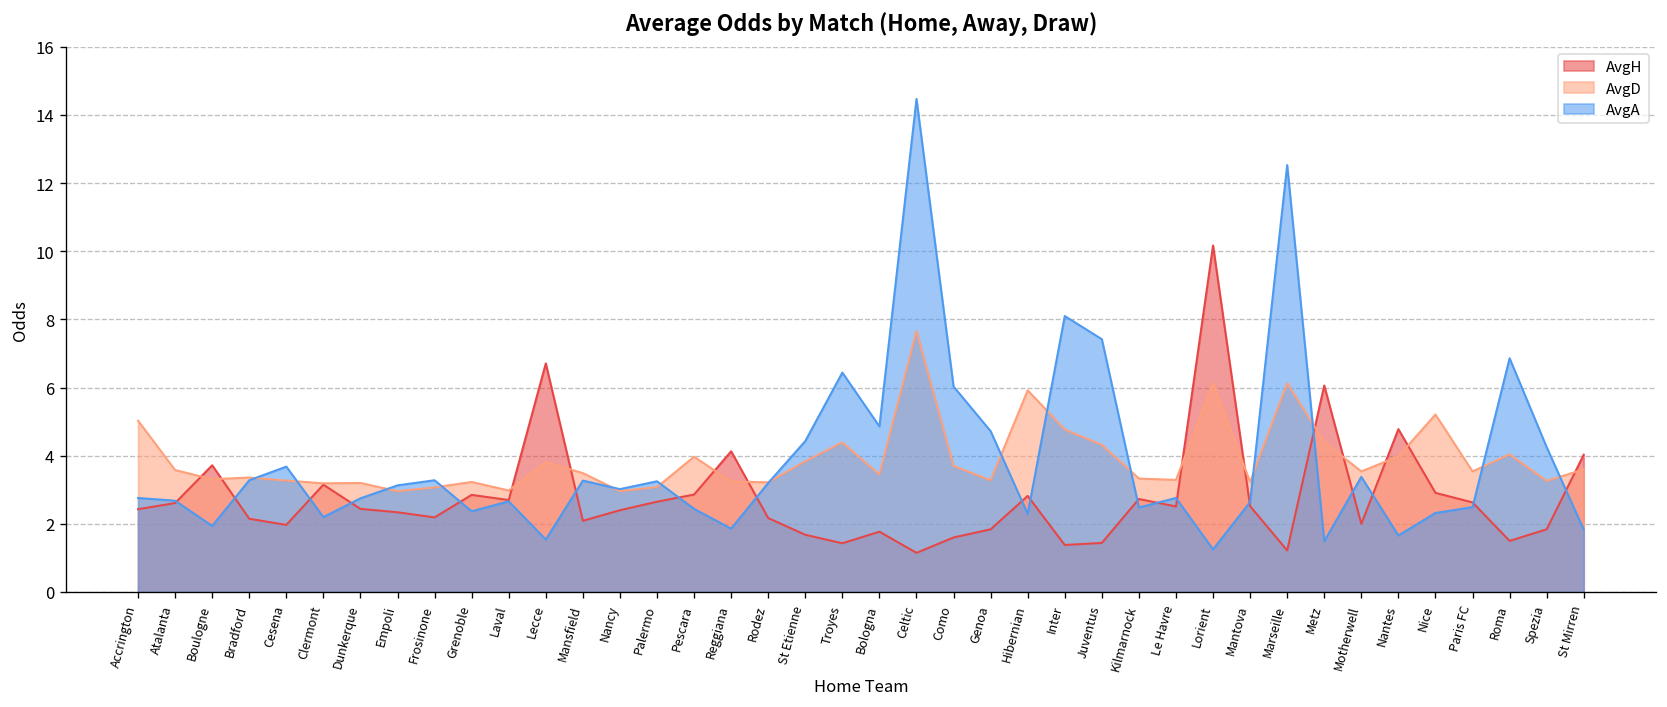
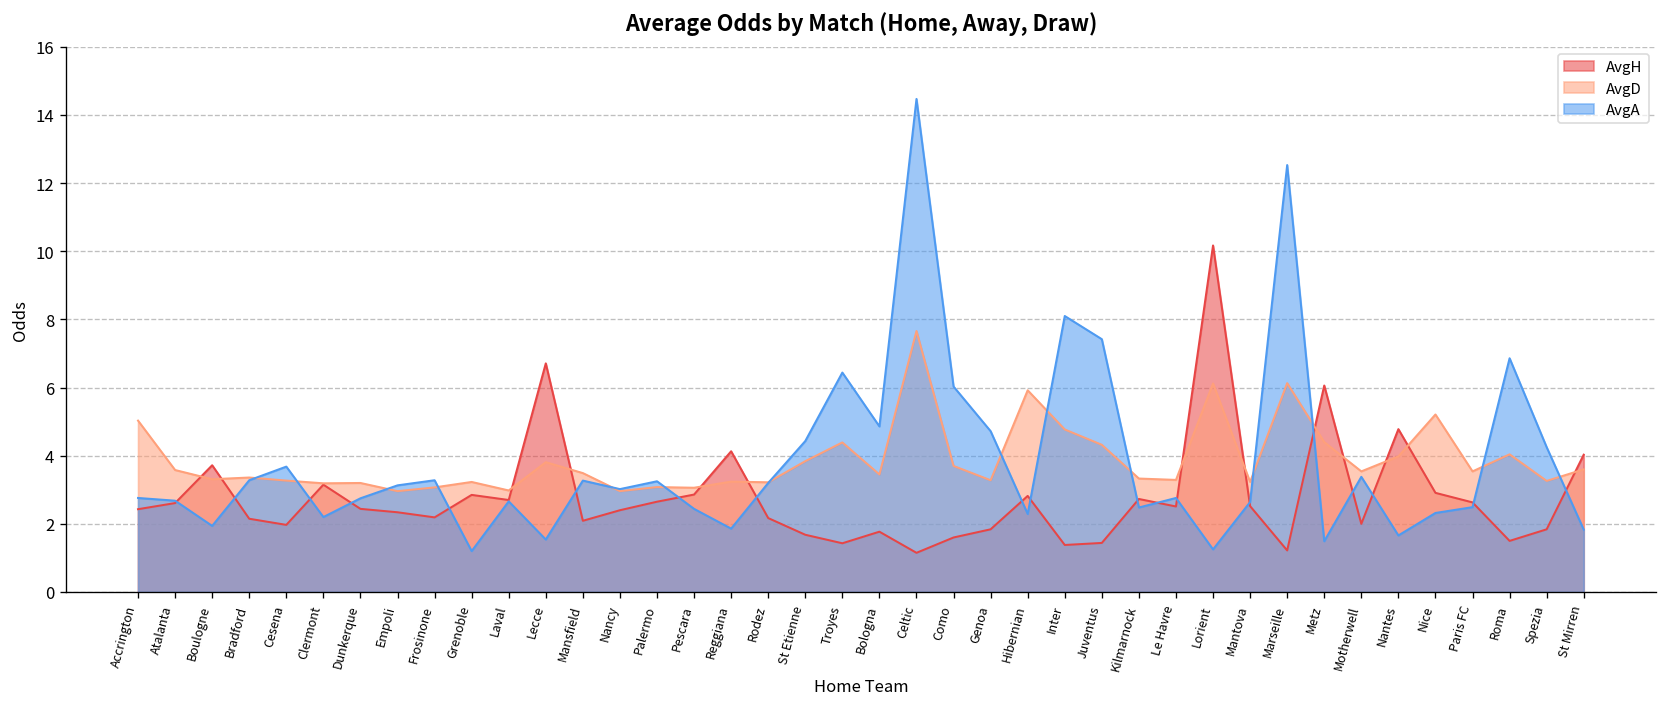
  {
    "AvgH": {
      "Accrington": 2.4,
      "Boulogne": 3.7,
      "Bradford": 2.2,
      "Cesena": 2.0,
      "Dunkerque": 2.4,
      "Empoli": 2.3,
      "Frosinone": 2.2,
      "Grenoble": 2.9,
      "Lecce": 6.7,
      "Mansfield": 2.1,
      "Nancy": 2.4,
      "Palermo": 2.7,
      "Pescara": 2.9,
      "Reggiana": 4.1,
      "Rodez": 2.2,
      "St Etienne": 1.7,
      "Troyes": 1.4,
      "Bologna": 1.8,
      "Celtic": 1.2,
      "Como": 1.6,
      "Genoa": 1.8,
      "Hibernian": 2.8,
      "Inter": 1.4,
      "Juventus": 1.4,
      "Kilmarnock": 2.7,
      "Le Havre": 2.5,
      "Lorient": 10.2,
      "Mantova": 2.5,
      "Marseille": 1.2,
      "Metz": 6.1,
      "Motherwell": 2.0,
      "Nantes": 4.8,
      "Nice": 2.9,
      "Paris FC": 2.6,
      "Roma": 1.5,
      "Spezia": 1.8,
      "St Mirren": 4.0
    },
    "AvgD": {
      "Accrington": 5.0,
      "Atalanta": 3.6,
      "Boulogne": 3.3,
      "Cesena": 3.3,
      "Dunkerque": 3.2,
      "Empoli": 3.0,
      "Frosinone": 3.1,
      "Grenoble": 3.2,
      "Laval": 3.0,
      "Lecce": 3.8,
      "Mansfield": 3.5,
      "Palermo": 3.1,
-     "Pescara": 4.0,
+     "Pescara": 3.1,
      "Reggiana": 3.2,
      "St Etienne": 3.8,
      "Troyes": 4.4,
      "Bologna": 3.5,
      "Celtic": 7.7,
      "Como": 3.7,
      "Genoa": 3.3,
      "Hibernian": 5.9,
      "Inter": 4.8,
      "Juventus": 4.3,
      "Kilmarnock": 3.3,
      "Le Havre": 3.3,
      "Lorient": 6.1,
      "Mantova": 3.2,
      "Marseille": 6.1,
      "Metz": 4.4,
      "Motherwell": 3.5,
      "Nantes": 4.0,
      "Nice": 5.2,
      "Paris FC": 3.5,
      "Roma": 4.0,
      "Spezia": 3.3,
      "St Mirren": 3.6
    },
    "AvgA": {
      "Accrington": 2.8,
      "Boulogne": 1.9,
      "Cesena": 3.7,
      "Clermont": 2.2,
      "Dunkerque": 2.8,
      "Empoli": 3.1,
      "Frosinone": 3.3,
-     "Grenoble": 2.4,
+     "Grenoble": 1.2,
      "Lecce": 1.5,
      "Mansfield": 3.3,
      "Palermo": 3.3,
      "Pescara": 2.4,
      "Reggiana": 1.9,
      "St Etienne": 4.4,
      "Troyes": 6.4,
      "Bologna": 4.9,
      "Celtic": 14.5,
      "Como": 6.0,
      "Genoa": 4.7,
      "Hibernian": 2.3,
      "Inter": 8.1,
      "Juventus": 7.4,
      "Kilmarnock": 2.5,
      "Le Havre": 2.8,
      "Lorient": 1.3,
      "Mantova": 2.6,
      "Marseille": 12.5,
      "Metz": 1.5,
      "Motherwell": 3.4,
      "Nantes": 1.7,
      "Nice": 2.3,
      "Paris FC": 2.5,
      "Roma": 6.9,
      "Spezia": 4.3,
      "St Mirren": 1.8
    }
  }
